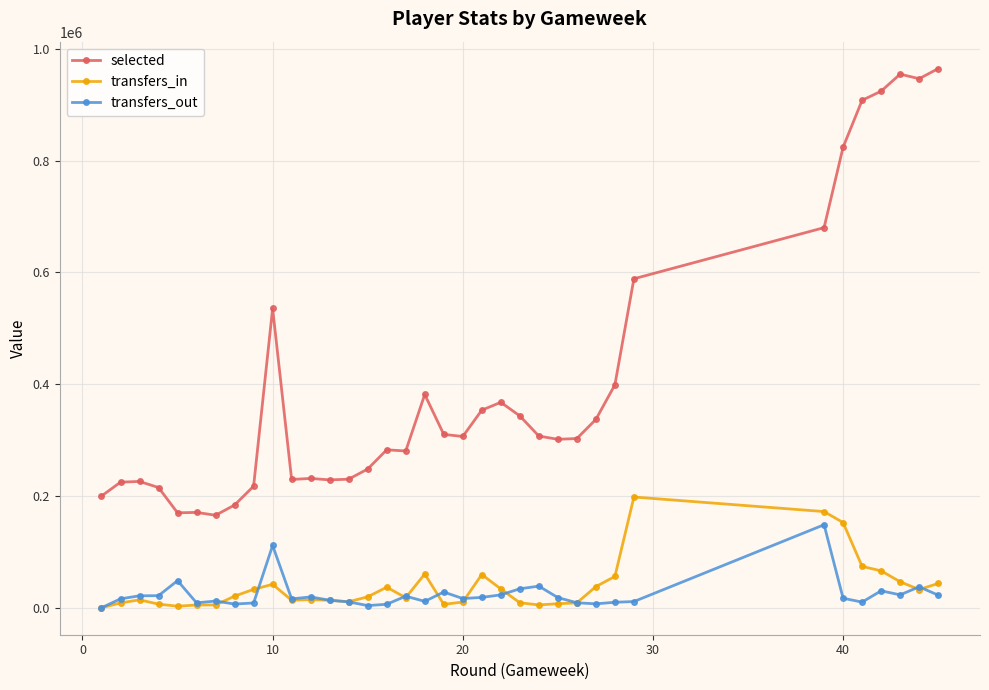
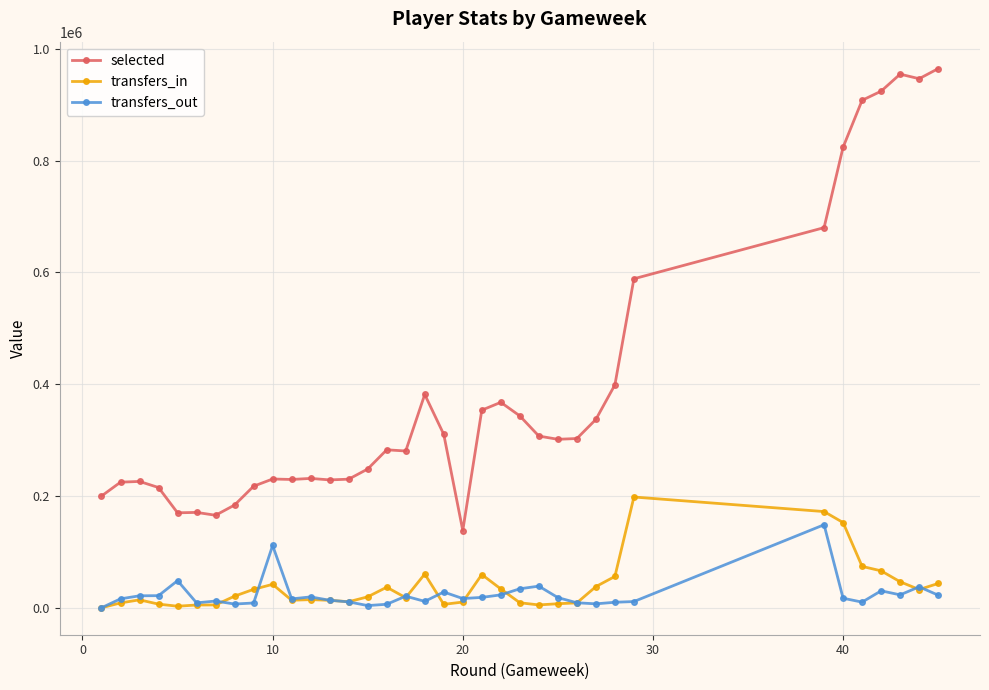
  {
    "selected": {
-     "10": 540000,
-     "20": 310000,
+     "10": 230000,
+     "20": 140000,
      "40": 820000
    },
    "transfers_in": {
      "10": 40000,
      "20": 10000,
      "40": 150000
    },
    "transfers_out": {
      "10": 110000,
      "20": 20000,
      "40": 20000
    }
  }
